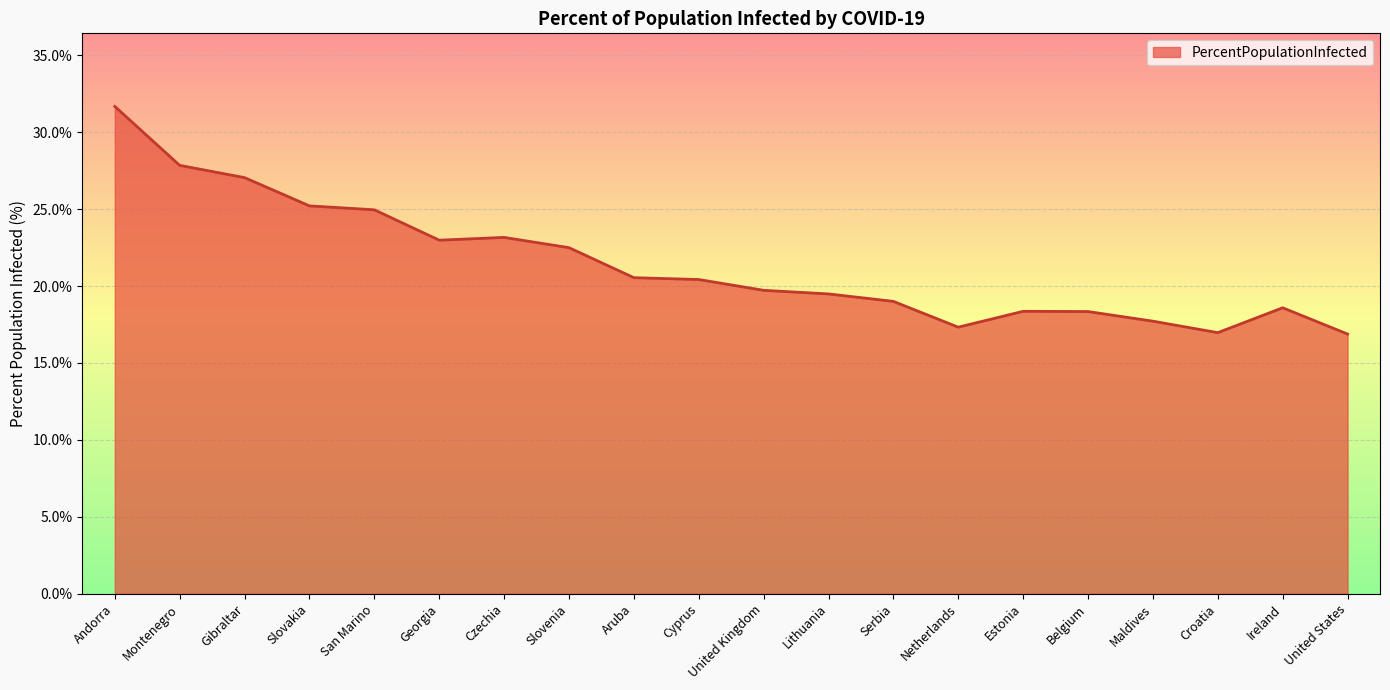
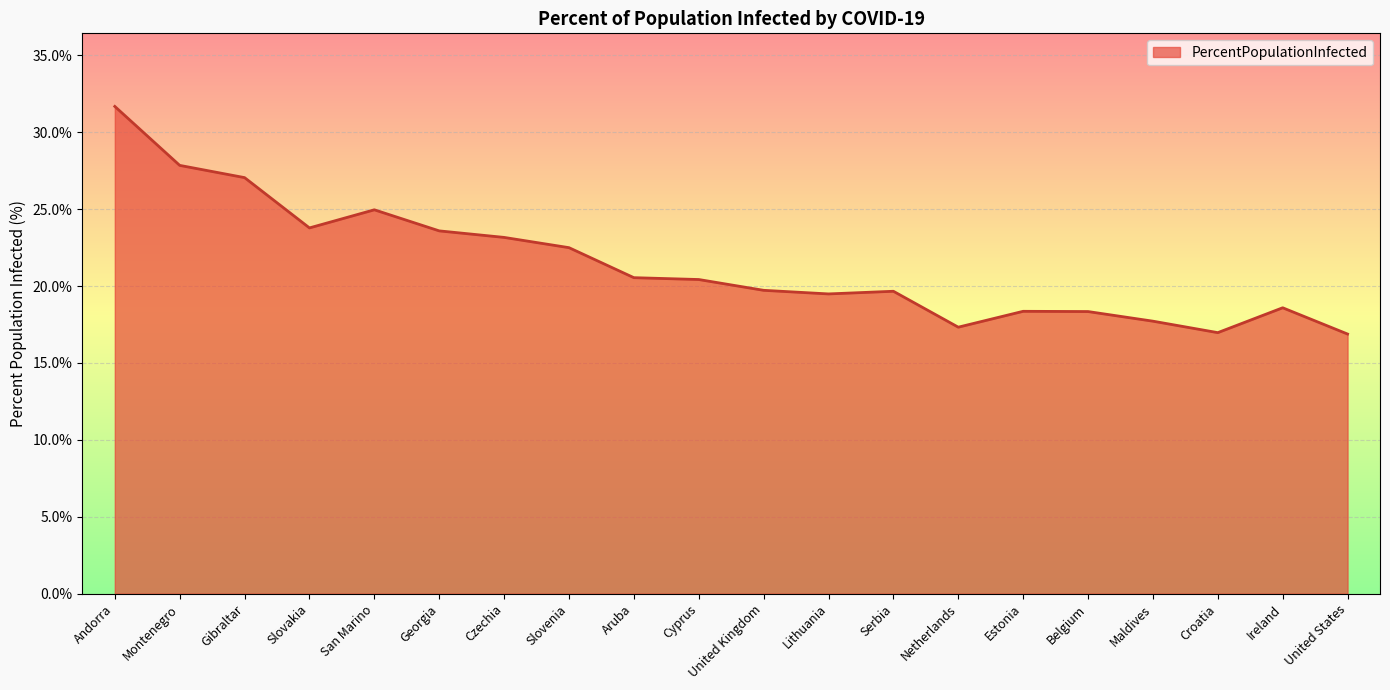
  {
    "Andorra": "31.7%",
    "Montenegro": "27.8%",
    "Gibraltar": "27.0%",
-   "Slovakia": "25.2%",
+   "Slovakia": "23.8%",
    "San Marino": "25.0%",
-   "Georgia": "23.0%",
+   "Georgia": "23.6%",
    "Czechia": "23.2%",
    "Slovenia": "22.5%",
    "Aruba": "20.5%",
    "Cyprus": "20.4%",
    "United Kingdom": "19.7%",
    "Lithuania": "19.5%",
-   "Serbia": "19.0%",
+   "Serbia": "19.7%",
    "Netherlands": "17.3%",
    "Estonia": "18.4%",
    "Belgium": "18.3%",
    "Maldives": "17.7%",
    "Croatia": "17.0%",
    "Ireland": "18.6%",
    "United States": "16.9%"
  }
